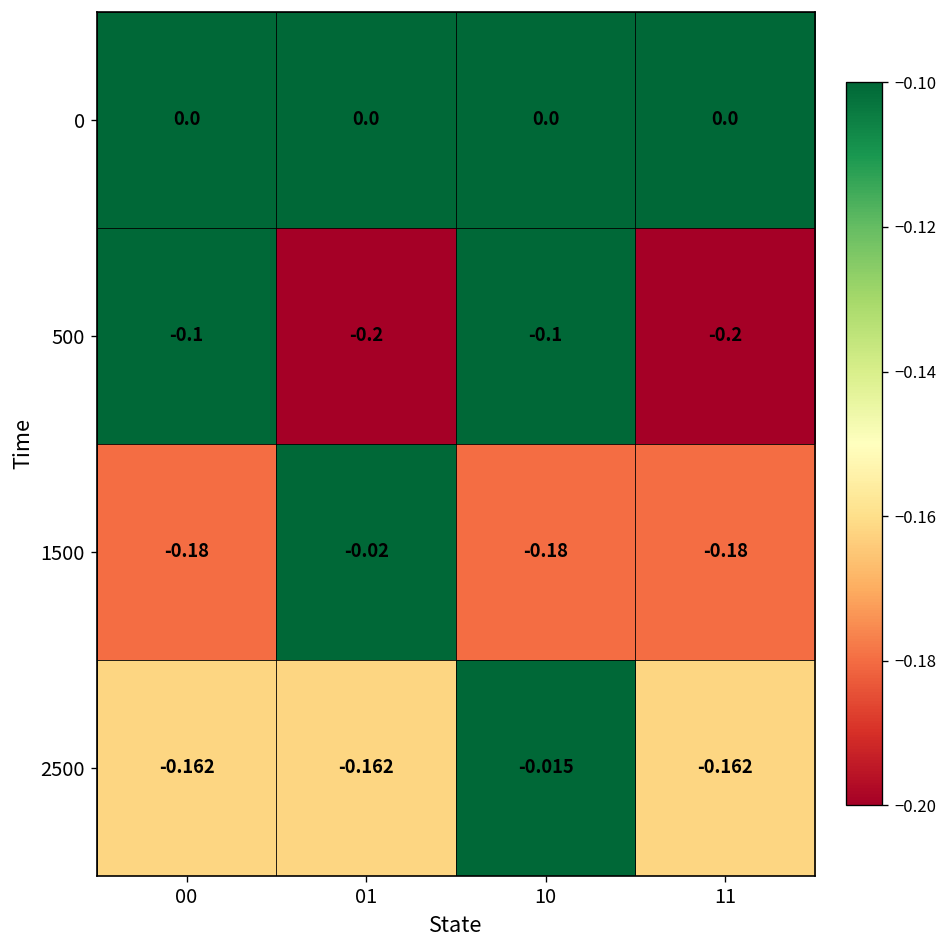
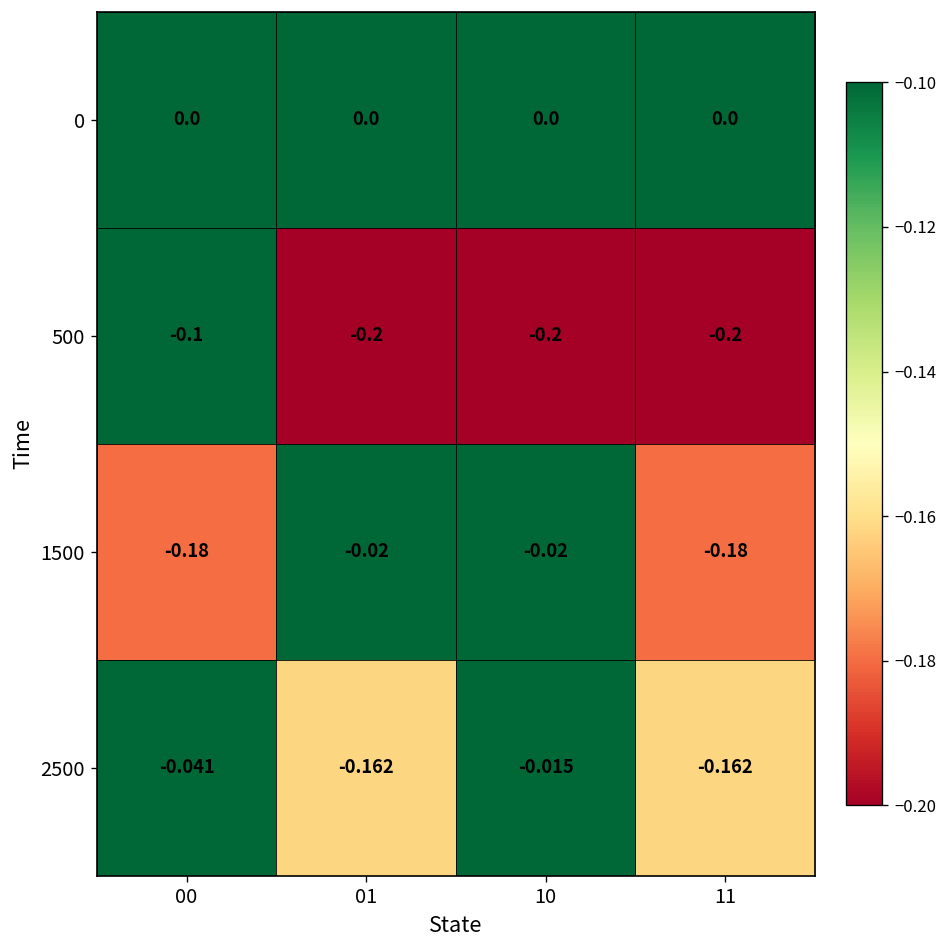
  {
    "0": {
      "00": 0.0,
      "01": 0.0,
      "10": 0.0,
      "11": 0.0
    },
    "500": {
      "00": -0.1,
      "01": -0.2,
-     "10": -0.1,
+     "10": -0.2,
      "11": -0.2
    },
    "1500": {
      "00": -0.18,
      "01": -0.02,
-     "10": -0.18,
+     "10": -0.02,
      "11": -0.18
    },
    "2500": {
-     "00": -0.162,
+     "00": -0.041,
      "01": -0.162,
      "10": -0.015,
      "11": -0.162
    }
  }
